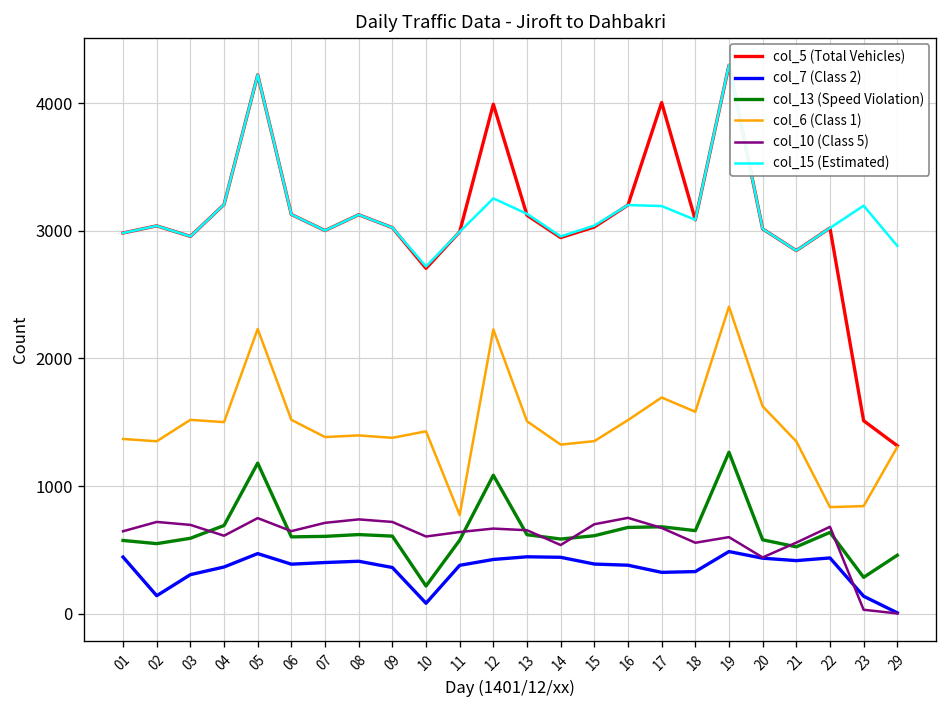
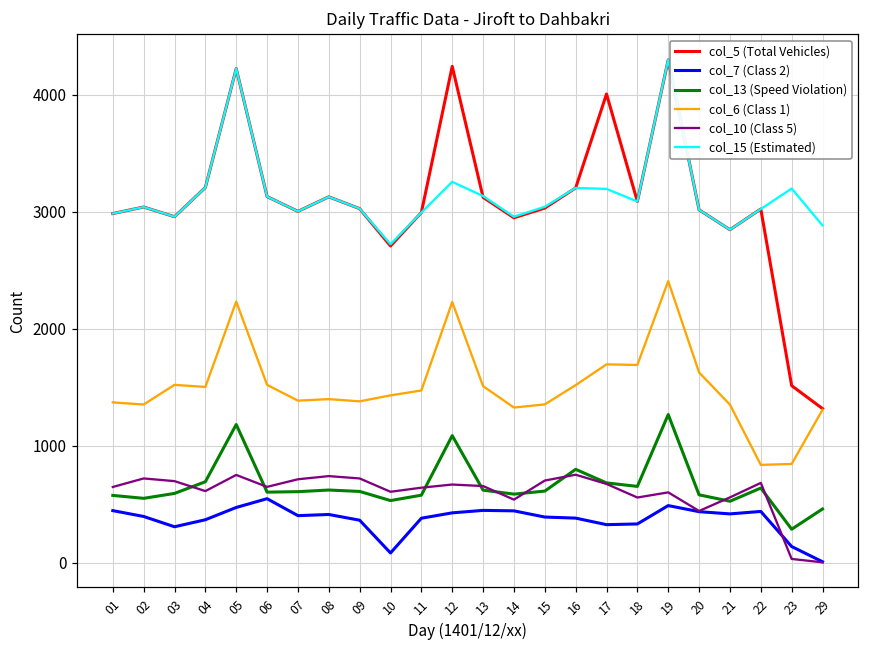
  {
    "col_5 (Total Vehicles)": {
-     "12": 3990,
+     "12": 4240,
      "17": 4010,
      "23": 1510
    },
    "col_7 (Class 2)": {
      "01": 440,
-     "02": 140,
+     "02": 390,
      "03": 310,
      "04": 370,
      "05": 470,
-     "06": 390,
+     "06": 550,
      "07": 400,
      "08": 410,
      "09": 360,
      "10": 80,
      "11": 380,
      "12": 430,
      "13": 450,
      "14": 440,
      "15": 390,
      "16": 380,
      "17": 320,
      "18": 330,
      "19": 490,
      "21": 420,
      "22": 440,
      "23": 140
    },
    "col_13 (Speed Violation)": {
      "01": 570,
      "02": 550,
      "03": 590,
      "04": 690,
      "05": 1180,
      "06": 600,
      "07": 610,
      "08": 620,
      "09": 610,
-     "10": 220,
+     "10": 530,
      "11": 580,
      "12": 1090,
      "13": 620,
      "14": 590,
      "15": 610,
-     "16": 680,
+     "16": 800,
      "18": 650,
      "19": 1270,
      "20": 580,
      "21": 520,
      "22": 640,
      "23": 290,
      "29": 460
    },
    "col_6 (Class 1)": {
      "01": 1370,
      "02": 1350,
      "03": 1520,
      "04": 1500,
      "05": 2230,
      "06": 1520,
      "07": 1380,
      "08": 1400,
      "09": 1380,
      "10": 1430,
-     "11": 770,
+     "11": 1470,
      "12": 2230,
      "13": 1510,
      "14": 1330,
      "15": 1350,
      "16": 1520,
      "17": 1690,
-     "18": 1580,
+     "18": 1690,
      "19": 2410,
      "20": 1630,
      "21": 1350,
      "22": 840,
      "23": 840
    },
    "col_10 (Class 5)": {
      "01": 650,
      "02": 720,
      "03": 700,
      "04": 610,
      "05": 750,
      "06": 650,
      "07": 710,
      "08": 740,
      "09": 720,
      "10": 610,
      "11": 640,
      "12": 670,
      "13": 650,
      "14": 540,
      "15": 700,
      "16": 750,
      "18": 560,
      "19": 600,
      "21": 560,
      "22": 680,
      "23": 30
    },
    "col_15 (Estimated)": {
      "12": 3250,
      "17": 3190,
      "23": 3200,
      "29": 2880
    }
  }
